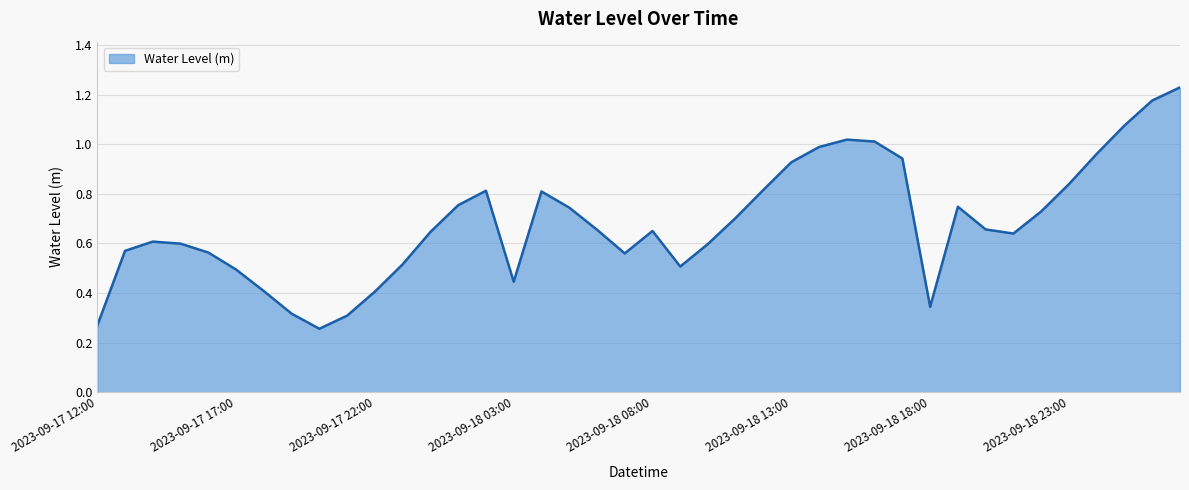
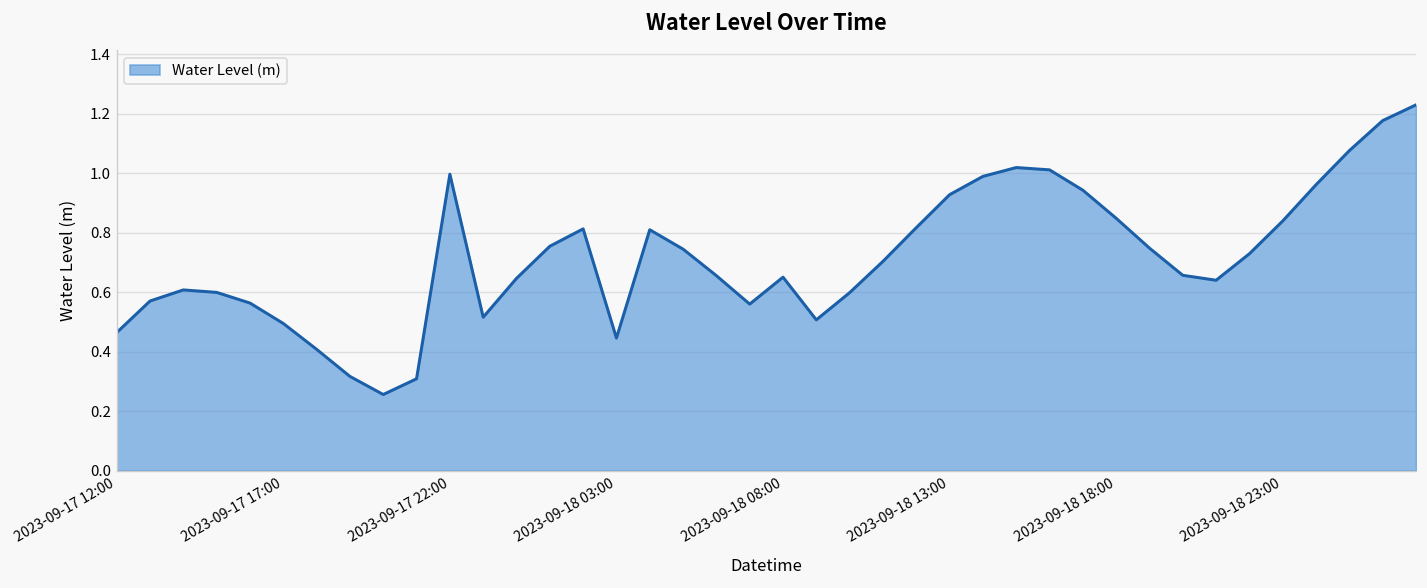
  {
-   "2023-09-17 12:00": 0.27,
+   "2023-09-17 12:00": 0.46,
    "2023-09-17 17:00": 0.49,
-   "2023-09-17 22:00": 0.41,
+   "2023-09-17 22:00": 1.00,
    "2023-09-18 03:00": 0.45,
    "2023-09-18 08:00": 0.65,
    "2023-09-18 13:00": 0.93,
-   "2023-09-18 18:00": 0.34,
+   "2023-09-18 18:00": 0.85,
    "2023-09-18 23:00": 0.84
  }
